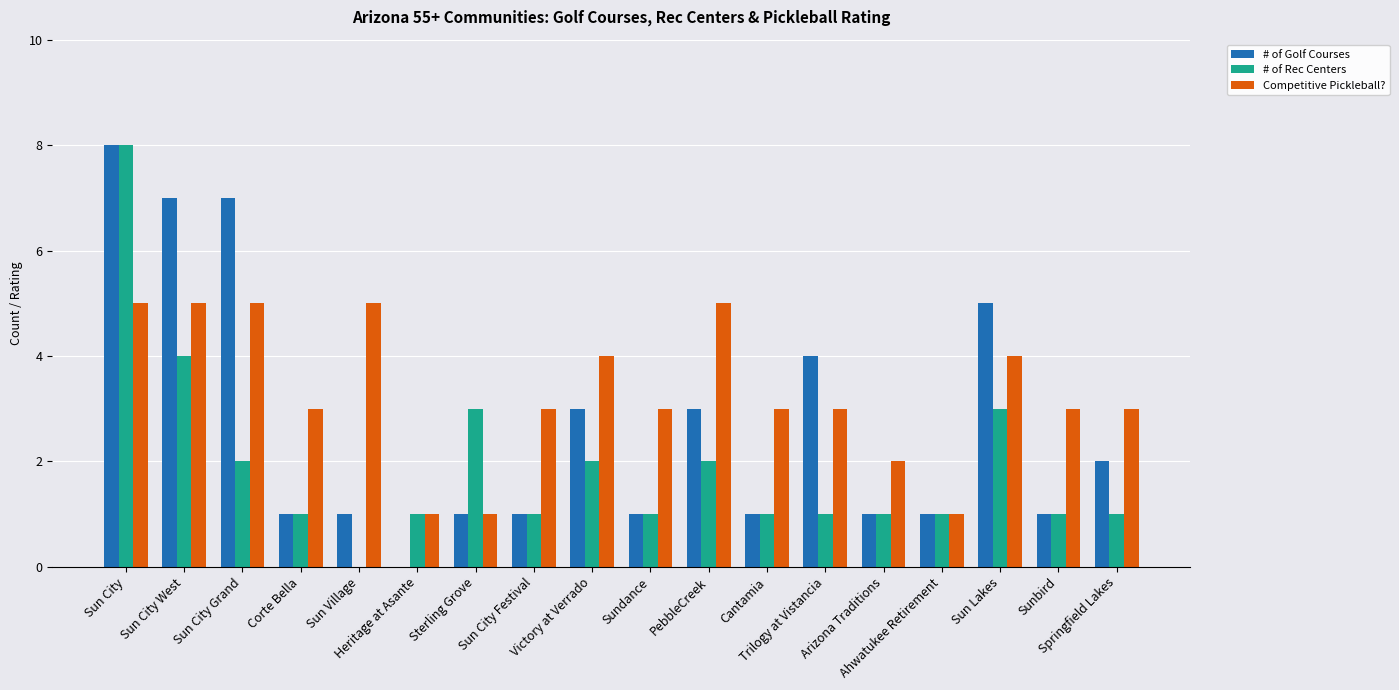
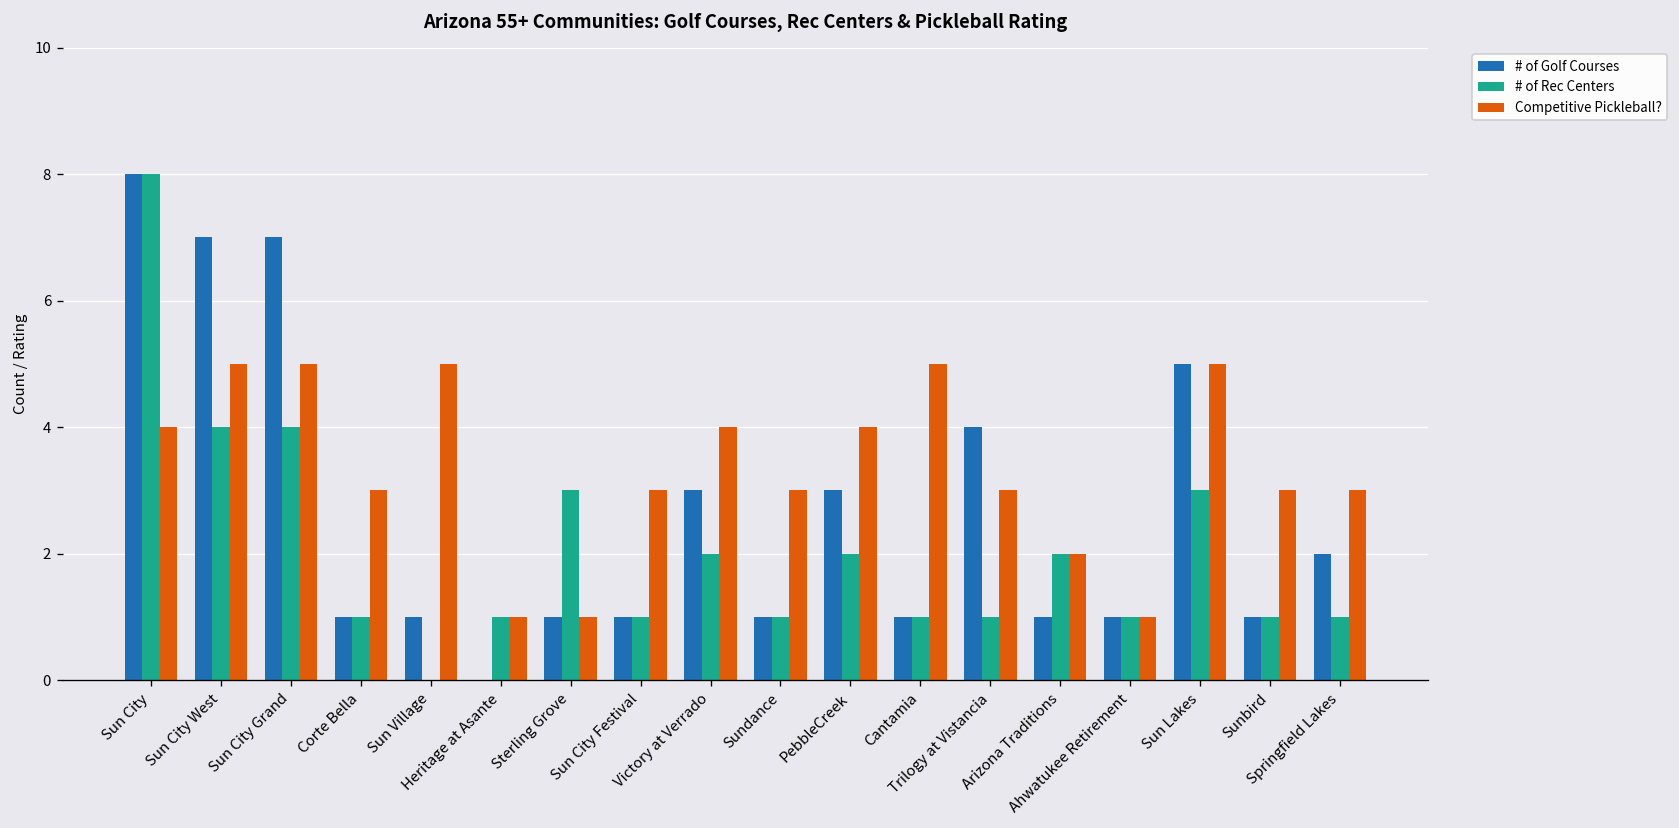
  {
    "# of Golf Courses": {
      "Sun City": 8,
      "Sun City West": 7,
      "Sun City Grand": 7,
      "Corte Bella": 1,
      "Sun Village": 1,
      "Heritage at Asante": 0,
      "Sterling Grove": 1,
      "Sun City Festival": 1,
      "Victory at Verrado": 3,
      "Sundance": 1,
      "PebbleCreek": 3,
      "Cantamia": 1,
      "Trilogy at Vistancia": 4,
      "Arizona Traditions": 1,
      "Ahwatukee Retirement": 1,
      "Sun Lakes": 5,
      "Sunbird": 1,
      "Springfield Lakes": 2
    },
    "# of Rec Centers": {
      "Sun City": 8,
      "Sun City West": 4,
-     "Sun City Grand": 2,
+     "Sun City Grand": 4,
      "Corte Bella": 1,
      "Sun Village": 0,
      "Heritage at Asante": 1,
      "Sterling Grove": 3,
      "Sun City Festival": 1,
      "Victory at Verrado": 2,
      "Sundance": 1,
      "PebbleCreek": 2,
      "Cantamia": 1,
      "Trilogy at Vistancia": 1,
-     "Arizona Traditions": 1,
+     "Arizona Traditions": 2,
      "Ahwatukee Retirement": 1,
      "Sun Lakes": 3,
      "Sunbird": 1,
      "Springfield Lakes": 1
    },
    "Competitive Pickleball?": {
-     "Sun City": 5,
+     "Sun City": 4,
      "Sun City West": 5,
      "Sun City Grand": 5,
      "Corte Bella": 3,
      "Sun Village": 5,
      "Heritage at Asante": 1,
      "Sterling Grove": 1,
      "Sun City Festival": 3,
      "Victory at Verrado": 4,
      "Sundance": 3,
-     "PebbleCreek": 5,
-     "Cantamia": 3,
+     "PebbleCreek": 4,
+     "Cantamia": 5,
      "Trilogy at Vistancia": 3,
      "Arizona Traditions": 2,
      "Ahwatukee Retirement": 1,
-     "Sun Lakes": 4,
+     "Sun Lakes": 5,
      "Sunbird": 3,
      "Springfield Lakes": 3
    }
  }
